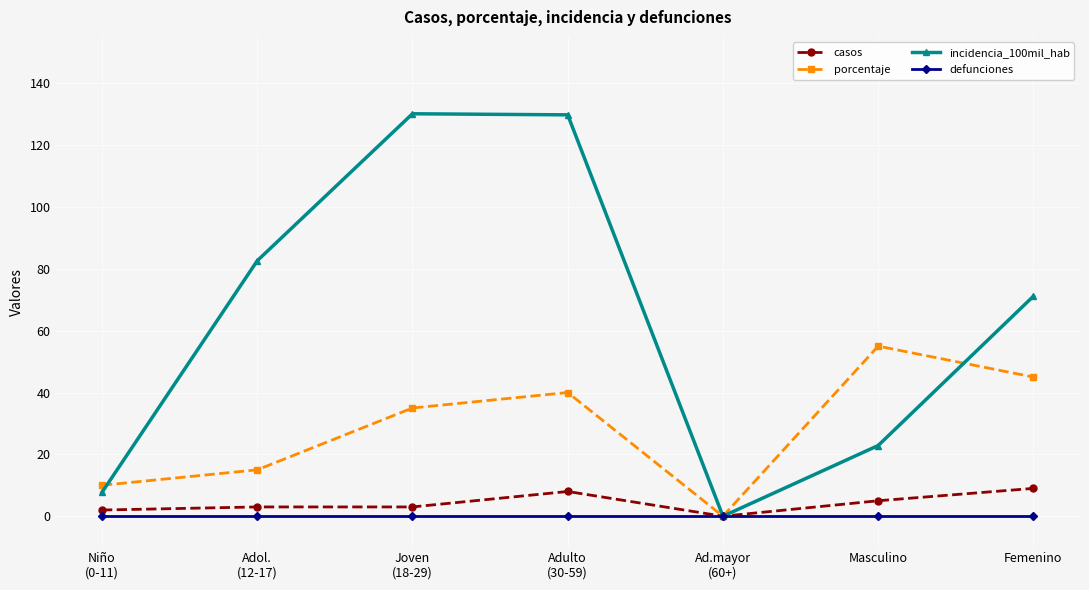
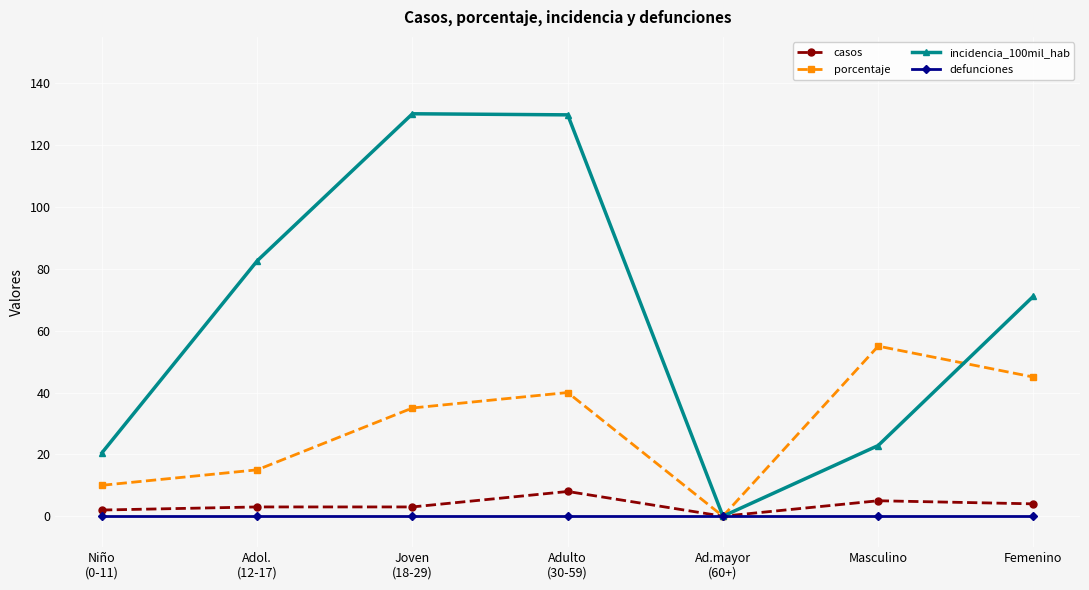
  {
    "casos": {
      "Niño (0-11)": 2,
      "Adol. (12-17)": 3,
      "Joven (18-29)": 3,
      "Adulto (30-59)": 8,
      "Masculino": 5,
-     "Femenino": 9
+     "Femenino": 4
    },
    "porcentaje": {
      "Niño (0-11)": 10,
      "Adol. (12-17)": 15,
      "Joven (18-29)": 35,
      "Adulto (30-59)": 40,
      "Masculino": 55,
      "Femenino": 45
    },
    "incidencia_100mil_hab": {
-     "Niño (0-11)": 8,
+     "Niño (0-11)": 21,
      "Adol. (12-17)": 83,
      "Joven (18-29)": 130,
      "Adulto (30-59)": 130,
      "Masculino": 23,
      "Femenino": 71
    },
    "defunciones": {
      "Niño (0-11)": 0,
      "Adol. (12-17)": 0,
      "Joven (18-29)": 0,
      "Adulto (30-59)": 0,
      "Masculino": 0,
      "Femenino": 0
    }
  }
